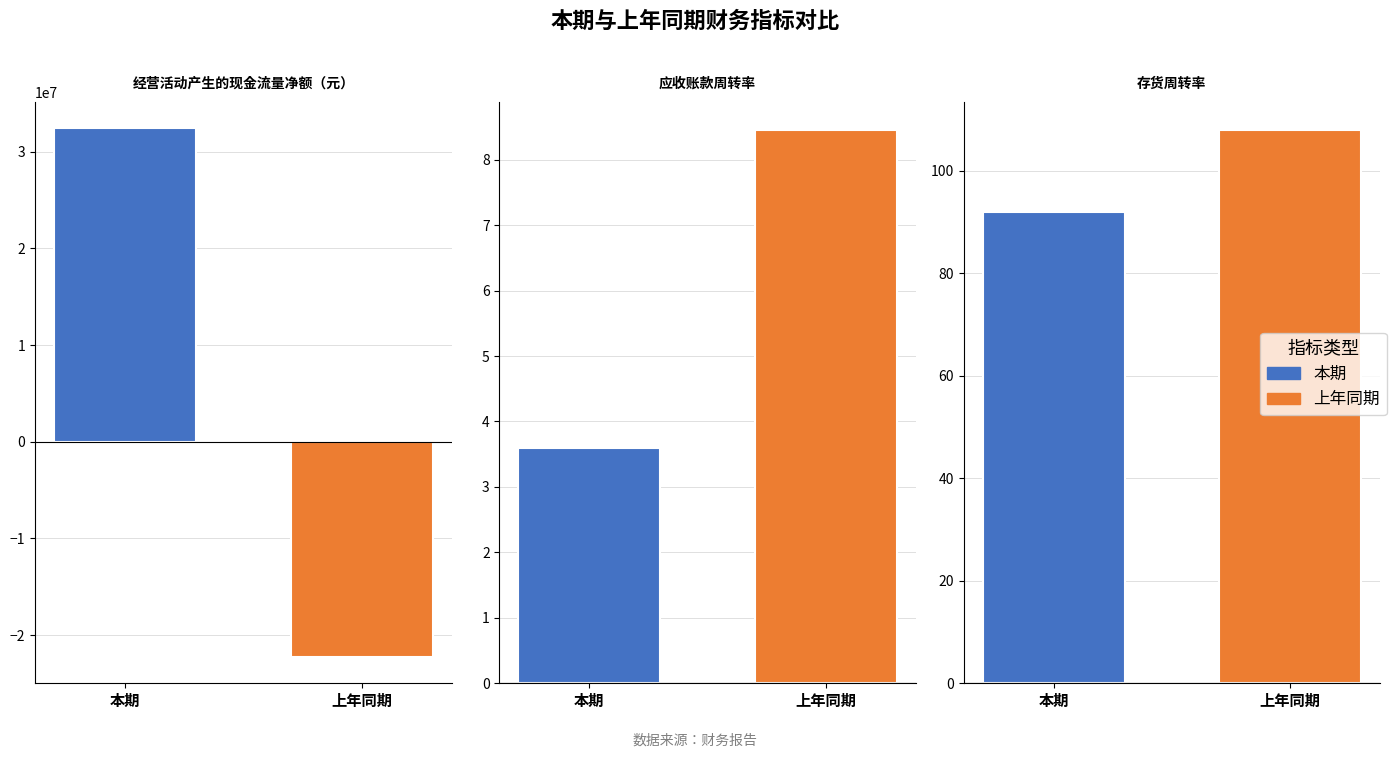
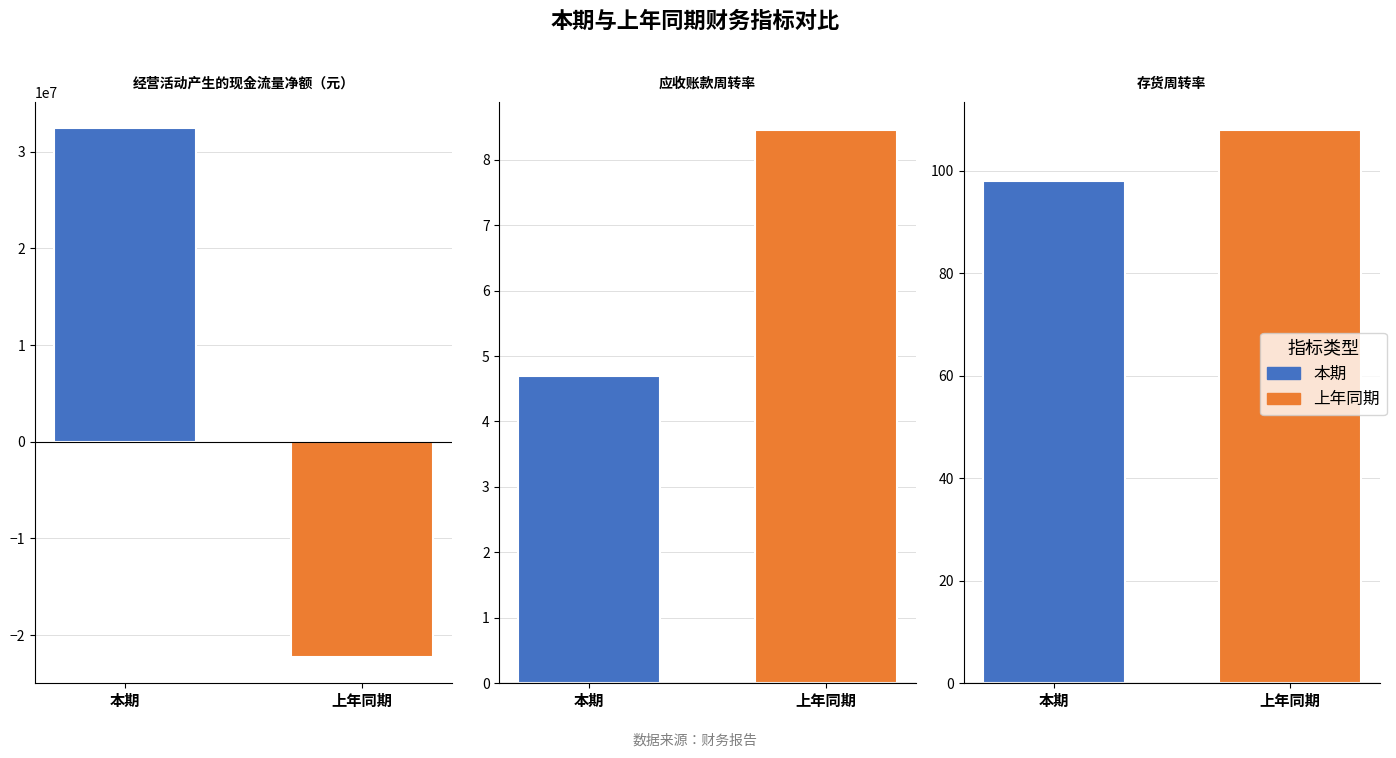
  {
    "经营活动产生的现金流量净额（元）": {
      "本期": 32000000,
      "上年同期": -22000000
    },
    "应收账款周转率": {
-     "本期": 3.6,
+     "本期": 4.7,
      "上年同期": 8.5
    },
    "存货周转率": {
-     "本期": 92,
+     "本期": 98,
      "上年同期": 108
    }
  }
